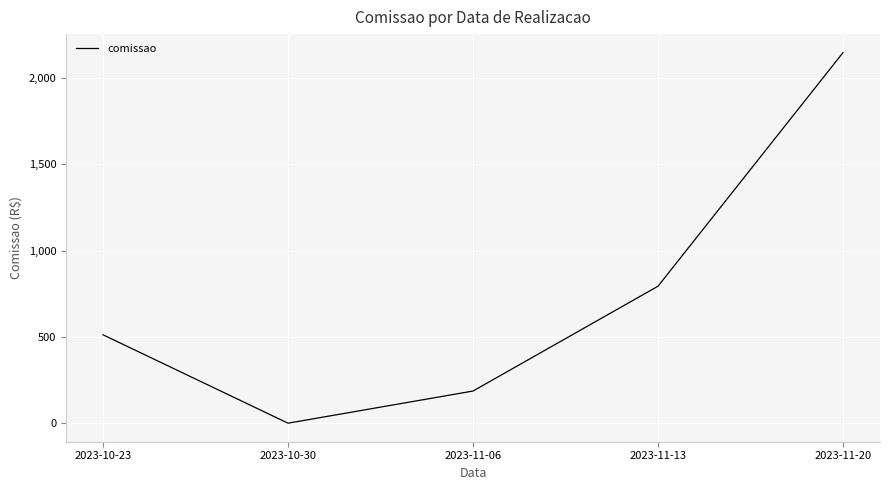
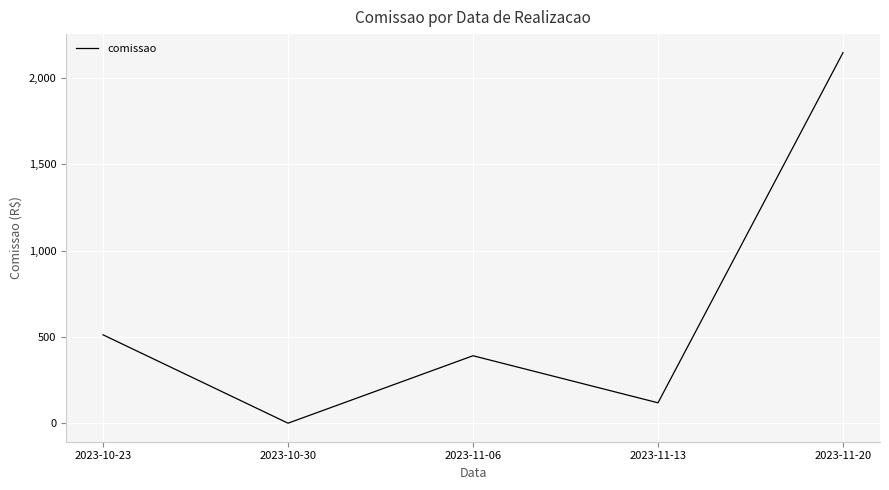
  {
    "2023-10-23": "510",
    "2023-10-30": "0",
-   "2023-11-06": "190",
-   "2023-11-13": "790",
+   "2023-11-06": "390",
+   "2023-11-13": "120",
    "2023-11-20": "2,150"
  }
